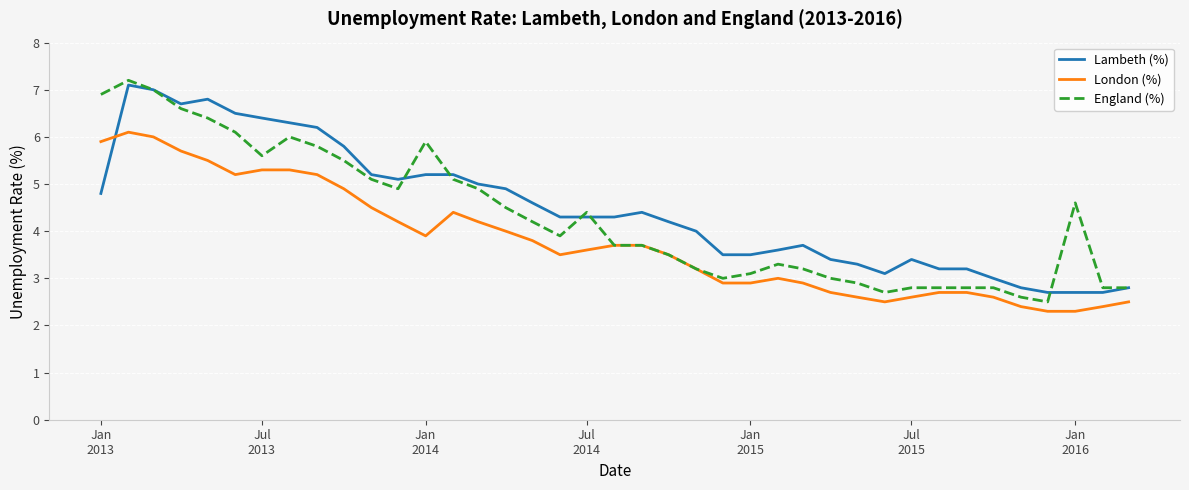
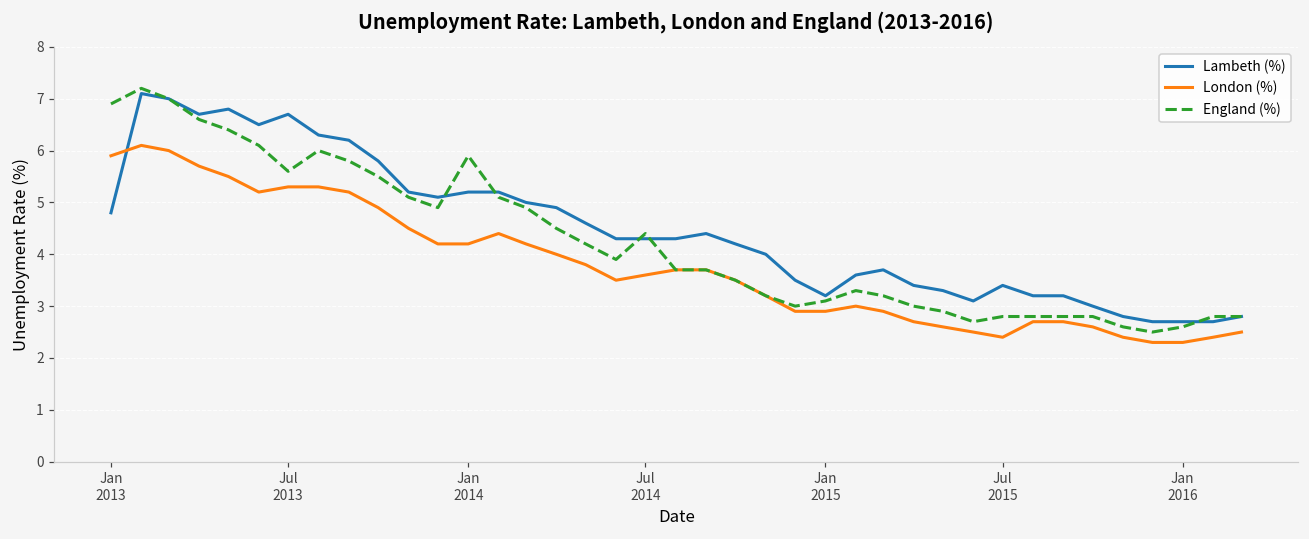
  {
    "Lambeth (%)": {
      "Jan 2013": 4.8,
-     "Jul 2013": 6.4,
+     "Jul 2013": 6.7,
      "Jan 2014": 5.2,
      "Jul 2014": 4.3,
-     "Jan 2015": 3.5,
+     "Jan 2015": 3.2,
      "Jul 2015": 3.4,
      "Jan 2016": 2.7
    },
    "London (%)": {
      "Jan 2013": 5.9,
      "Jul 2013": 5.3,
-     "Jan 2014": 3.9,
+     "Jan 2014": 4.2,
      "Jul 2014": 3.6,
      "Jan 2015": 2.9,
-     "Jul 2015": 2.6,
+     "Jul 2015": 2.4,
      "Jan 2016": 2.3
    },
    "England (%)": {
      "Jan 2013": 6.9,
      "Jul 2013": 5.6,
      "Jan 2014": 5.9,
      "Jul 2014": 4.4,
      "Jan 2015": 3.1,
      "Jul 2015": 2.8,
-     "Jan 2016": 4.6
+     "Jan 2016": 2.6
    }
  }
